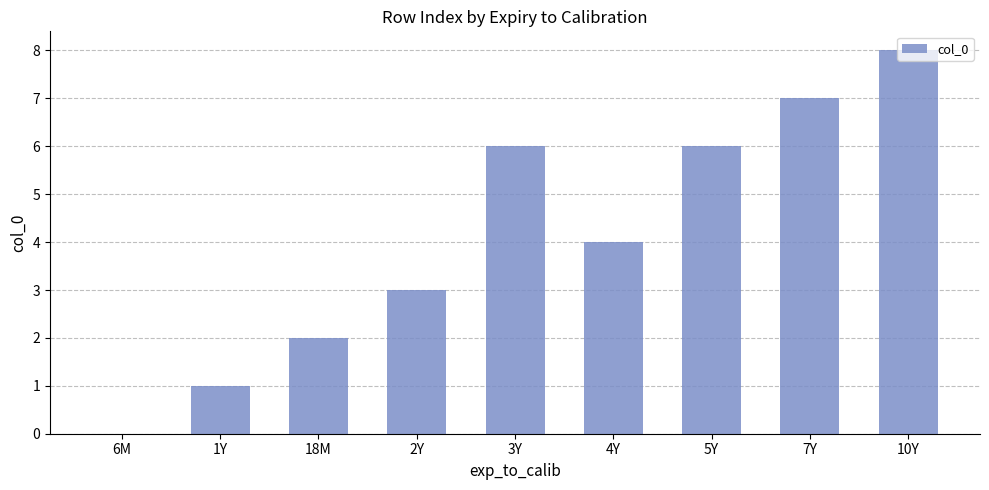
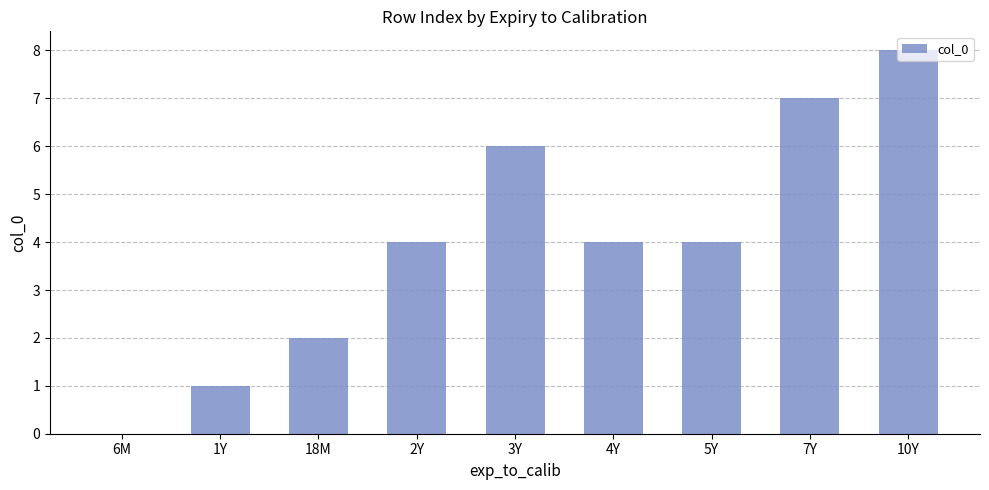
  {
    "6M": 0,
    "1Y": 1,
    "18M": 2,
-   "2Y": 3,
+   "2Y": 4,
    "3Y": 6,
    "4Y": 4,
-   "5Y": 6,
+   "5Y": 4,
    "7Y": 7
  }
